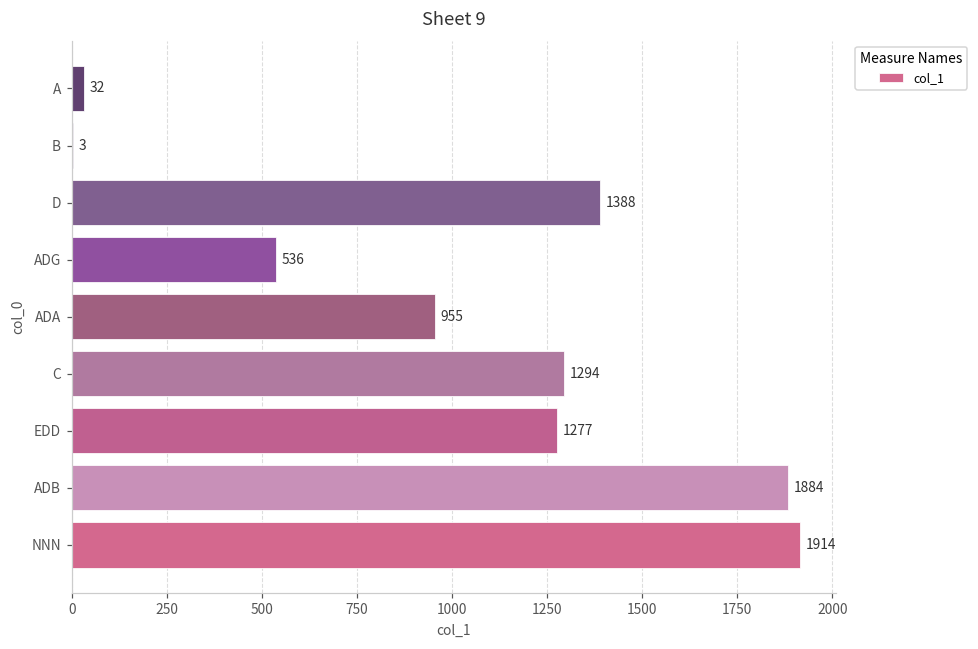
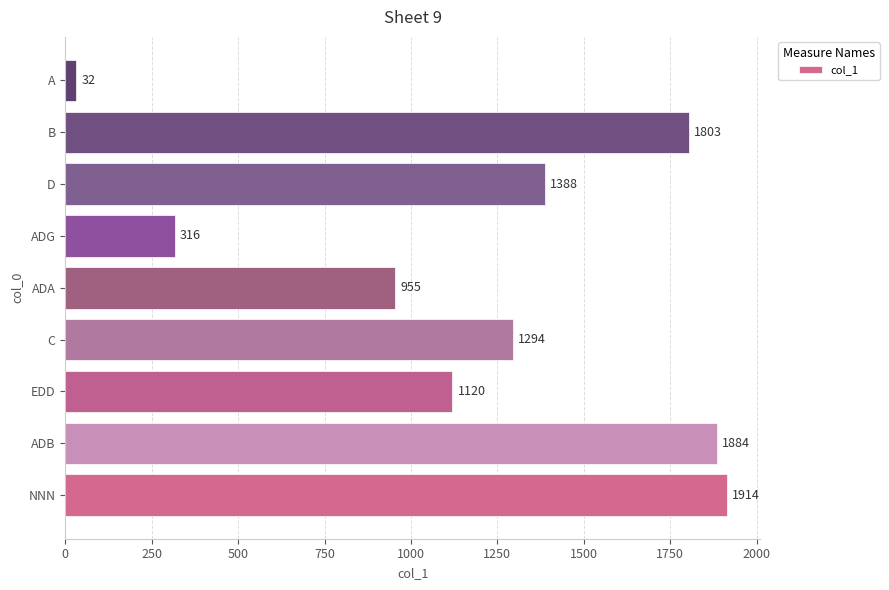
  {
    "A": 32,
-   "B": 3,
+   "B": 1803,
    "D": 1388,
-   "ADG": 536,
+   "ADG": 316,
    "ADA": 955,
    "C": 1294,
-   "EDD": 1277,
+   "EDD": 1120,
    "ADB": 1884,
    "NNN": 1914
  }
